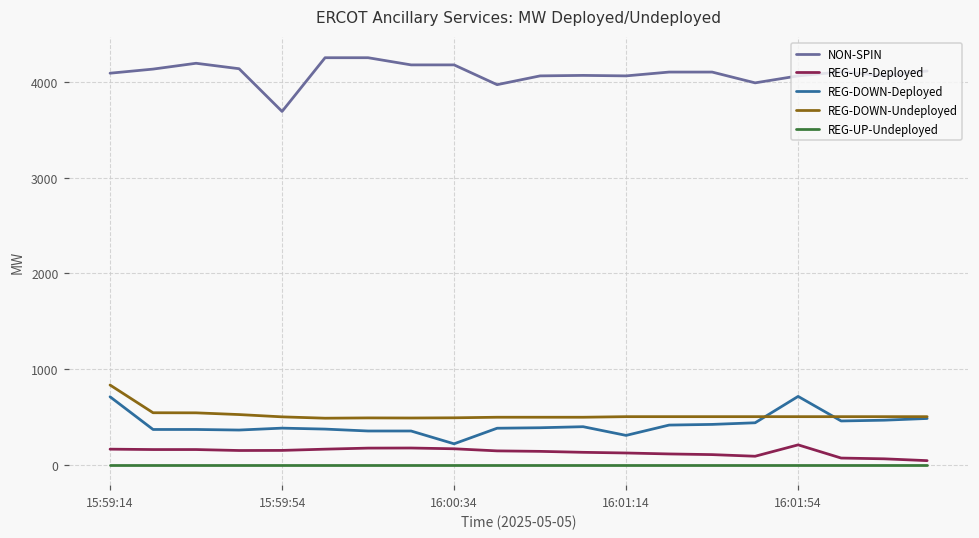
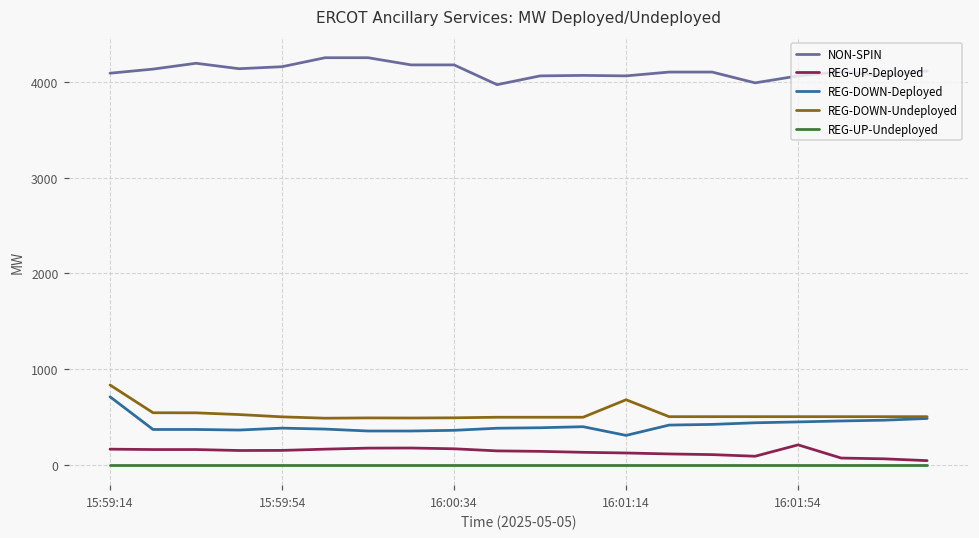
  {
    "NON-SPIN": {
      "15:59:14": 4100,
-     "15:59:54": 3700,
+     "15:59:54": 4200,
      "16:00:34": 4200,
      "16:01:14": 4100
    },
    "REG-UP-Deployed": {
      "15:59:14": 200,
      "15:59:54": 100,
      "16:00:34": 200,
      "16:01:14": 100,
      "16:01:54": 200
    },
    "REG-DOWN-Deployed": {
      "15:59:14": 700,
      "15:59:54": 400,
-     "16:00:34": 200,
+     "16:00:34": 400,
      "16:01:14": 300,
-     "16:01:54": 700
+     "16:01:54": 400
    },
    "REG-DOWN-Undeployed": {
      "15:59:14": 800,
      "15:59:54": 500,
      "16:00:34": 500,
-     "16:01:14": 500,
+     "16:01:14": 700,
      "16:01:54": 500
    },
    "REG-UP-Undeployed": {
      "15:59:14": 0,
      "15:59:54": 0,
      "16:00:34": 0,
      "16:01:14": 0,
      "16:01:54": 0
    }
  }
